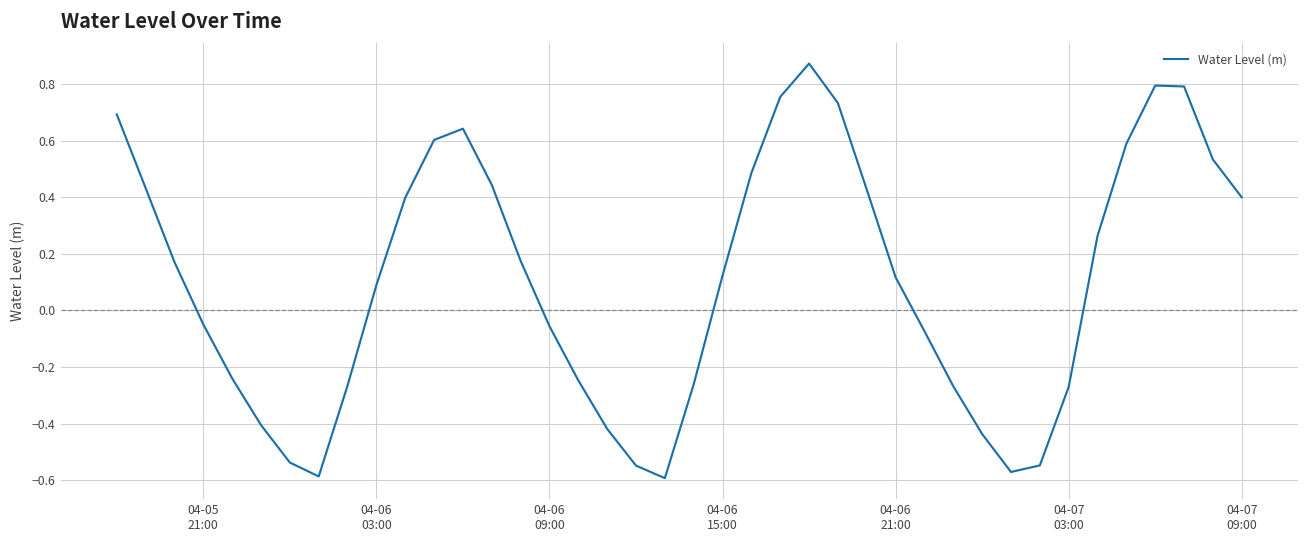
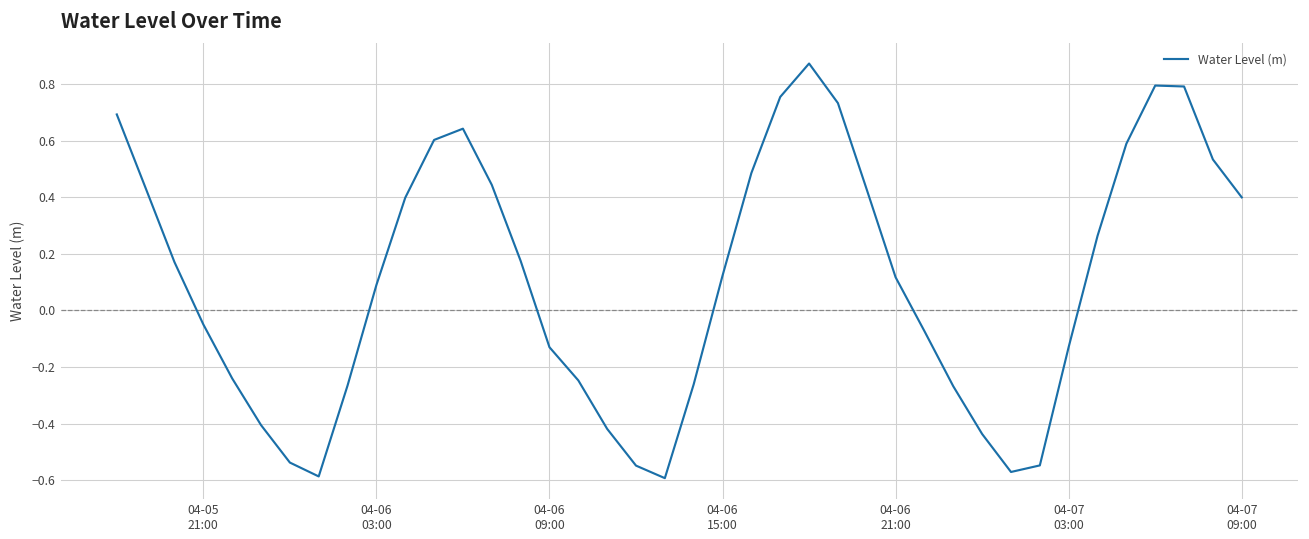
  {
    "04-05 21:00": -0.05,
    "04-06 03:00": 0.09,
-   "04-06 09:00": -0.06,
+   "04-06 09:00": -0.13,
    "04-06 15:00": 0.12,
    "04-06 21:00": 0.12,
-   "04-07 03:00": -0.27,
+   "04-07 03:00": -0.13,
    "04-07 09:00": 0.40
  }
